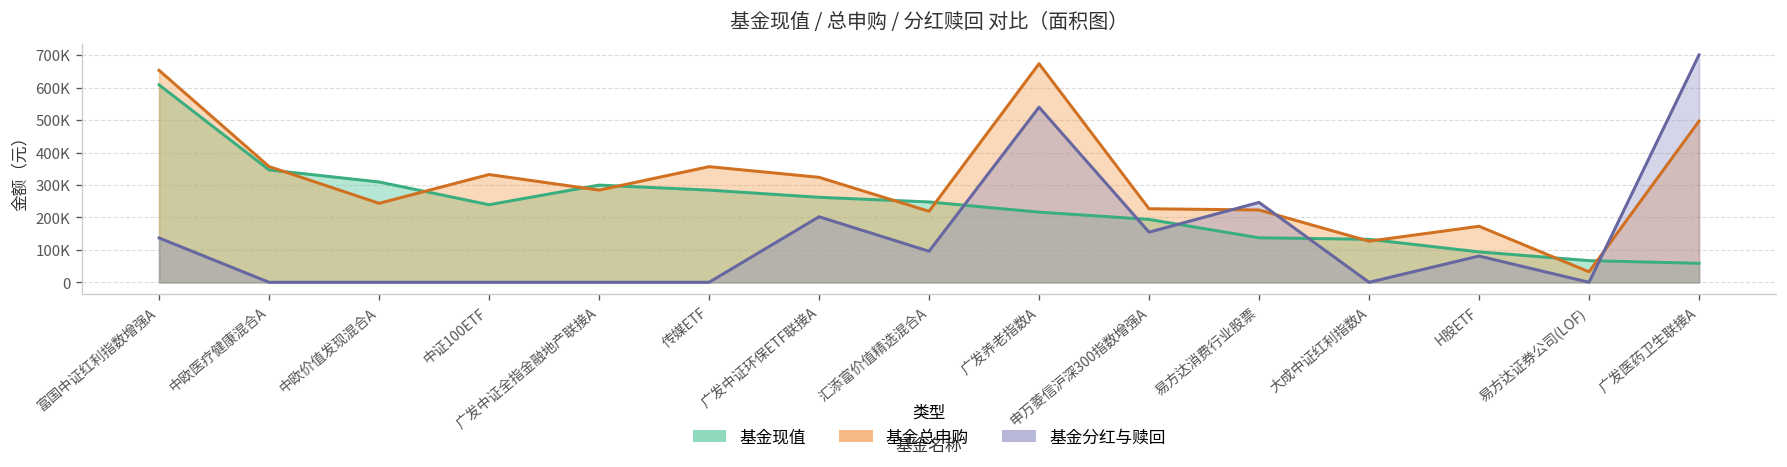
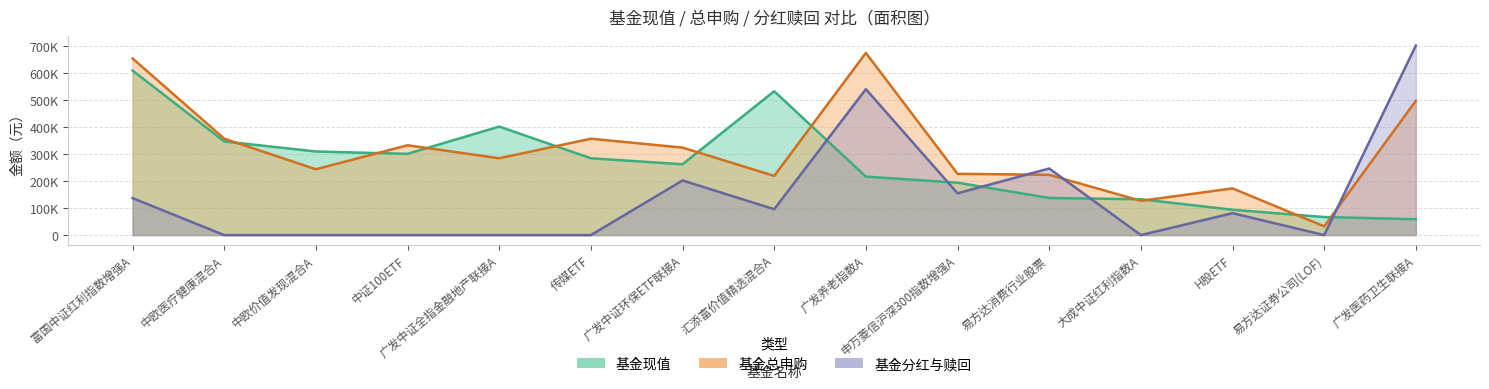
  {
    "基金现值": {
      "富国中证红利指数增强A": 610000,
      "中欧医疗健康混合A": 350000,
      "中欧价值发现混合A": 310000,
-     "中证100ETF": 240000,
-     "广发中证全指金融地产联接A": 300000,
+     "中证100ETF": 300000,
+     "广发中证全指金融地产联接A": 400000,
      "传媒ETF": 280000,
      "广发中证环保ETF联接A": 260000,
-     "汇添富价值精选混合A": 250000,
+     "汇添富价值精选混合A": 530000,
      "广发养老指数A": 220000,
      "申万菱信沪深300指数增强A": 190000,
      "易方达消费行业股票": 140000,
      "H股ETF": 90000,
      "易方达证券公司(LOF)": 70000,
      "广发医药卫生联接A": 60000
    },
    "基金总申购": {
      "富国中证红利指数增强A": 650000,
      "中欧医疗健康混合A": 360000,
      "中欧价值发现混合A": 240000,
      "中证100ETF": 330000,
      "广发中证全指金融地产联接A": 280000,
      "传媒ETF": 360000,
      "广发中证环保ETF联接A": 320000,
      "汇添富价值精选混合A": 220000,
      "广发养老指数A": 670000,
      "申万菱信沪深300指数增强A": 230000,
      "易方达消费行业股票": 220000,
      "H股ETF": 170000,
      "易方达证券公司(LOF)": 30000,
      "广发医药卫生联接A": 500000
    },
    "基金分红与赎回": {
      "富国中证红利指数增强A": 140000,
      "中欧医疗健康混合A": 0,
      "中欧价值发现混合A": 0,
      "中证100ETF": 0,
      "广发中证全指金融地产联接A": 0,
      "传媒ETF": 0,
      "广发中证环保ETF联接A": 200000,
      "汇添富价值精选混合A": 100000,
      "广发养老指数A": 540000,
      "申万菱信沪深300指数增强A": 150000,
      "易方达消费行业股票": 250000,
      "大成中证红利指数A": 0,
      "H股ETF": 80000,
      "易方达证券公司(LOF)": 0,
      "广发医药卫生联接A": 700000
    }
  }
